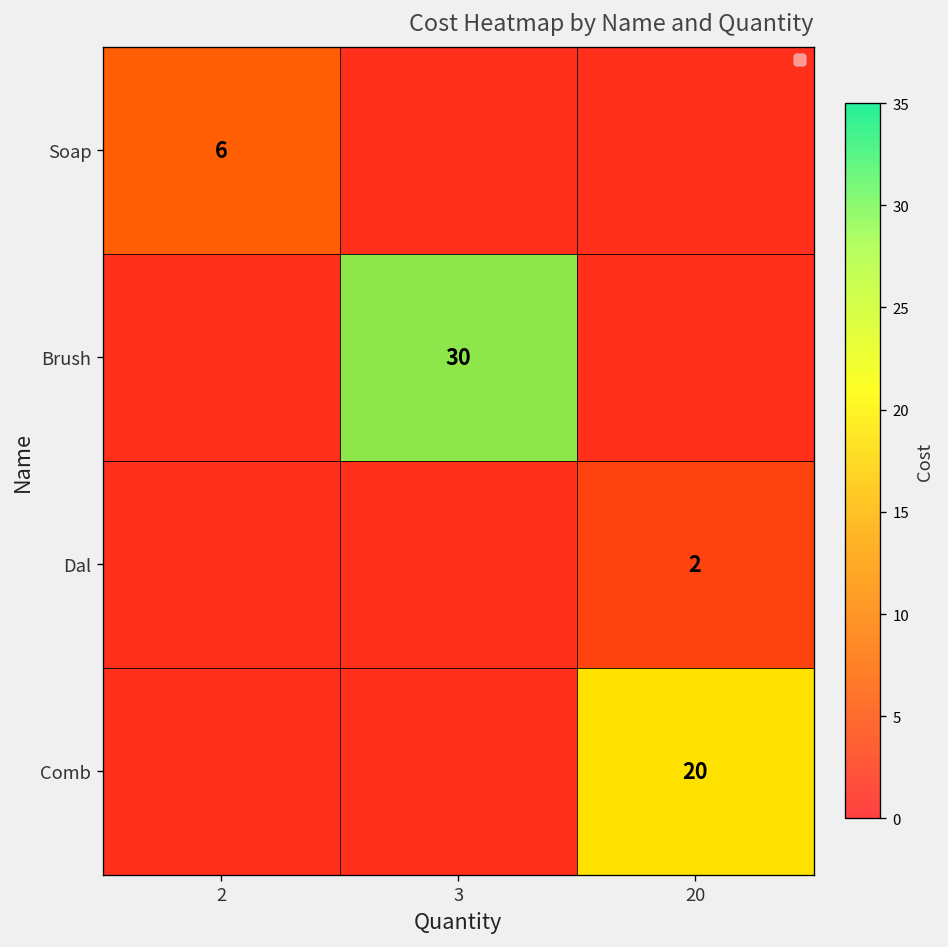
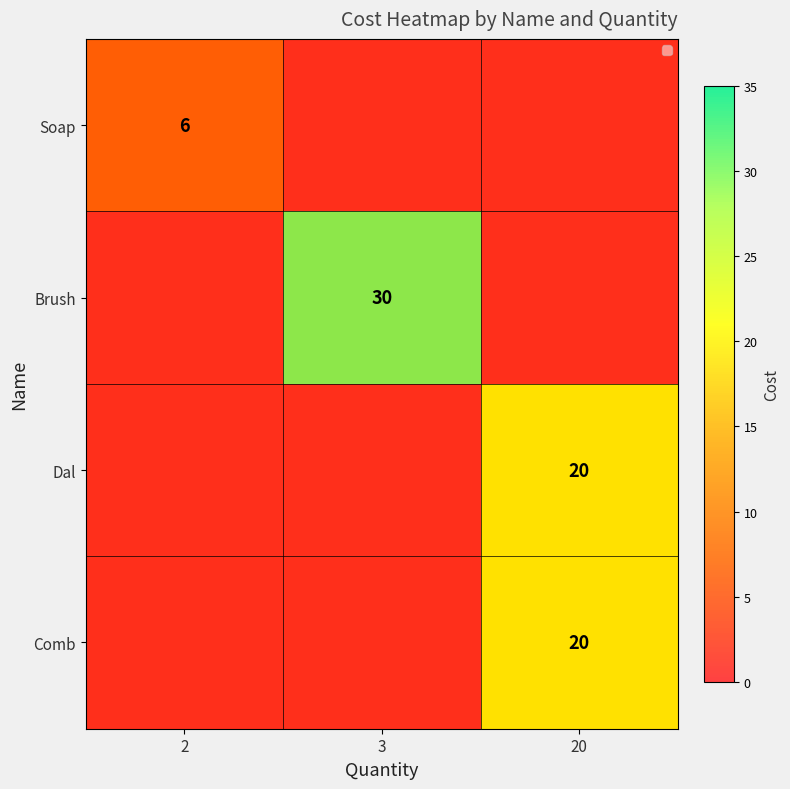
  {
    "Soap": {
      "2": 6
    },
    "Brush": {
      "3": 30
    },
    "Dal": {
-     "20": 2
+     "20": 20
    },
    "Comb": {
      "20": 20
    }
  }
